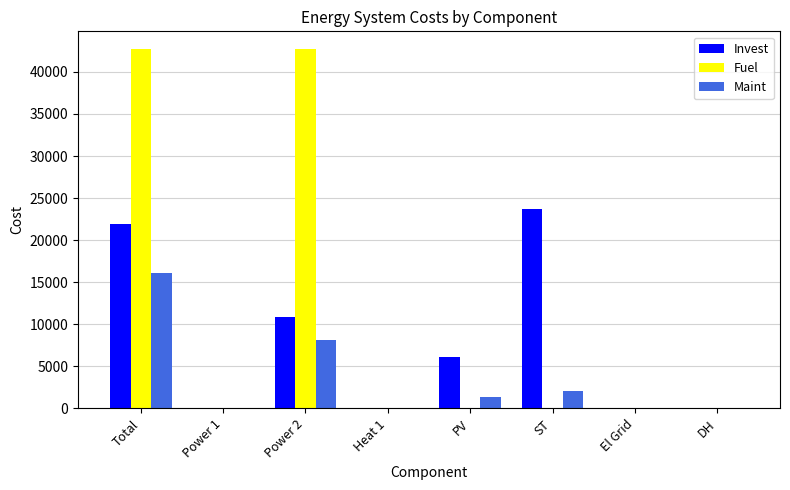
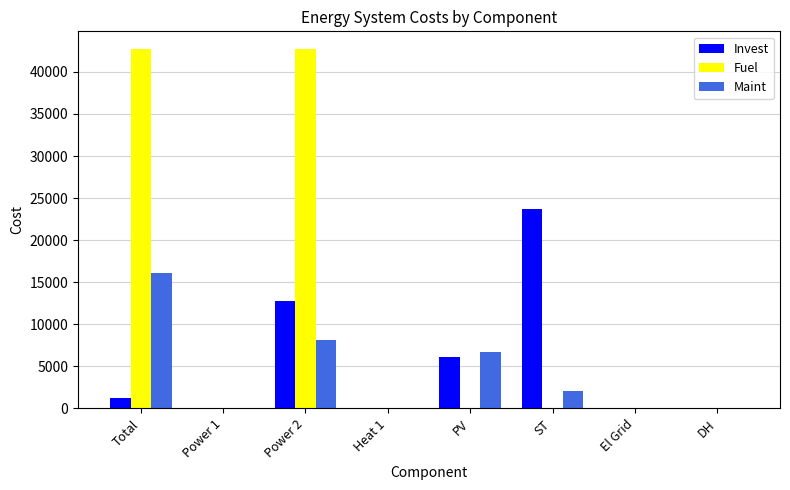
  {
    "Invest": {
-     "Total": 22000,
+     "Total": 1000,
      "Power 1": 0,
-     "Power 2": 11000,
+     "Power 2": 13000,
      "Heat 1": 0,
      "PV": 6000,
      "ST": 24000,
      "El Grid": 0,
      "DH": 0
    },
    "Fuel": {
      "Total": 43000,
      "Power 2": 43000,
      "Heat 1": 0,
      "PV": 0,
      "ST": 0,
      "El Grid": 0,
      "DH": 0
    },
    "Maint": {
      "Total": 16000,
      "Power 1": 0,
      "Power 2": 8000,
      "Heat 1": 0,
-     "PV": 1000,
+     "PV": 7000,
      "ST": 2000,
      "El Grid": 0,
      "DH": 0
    }
  }
